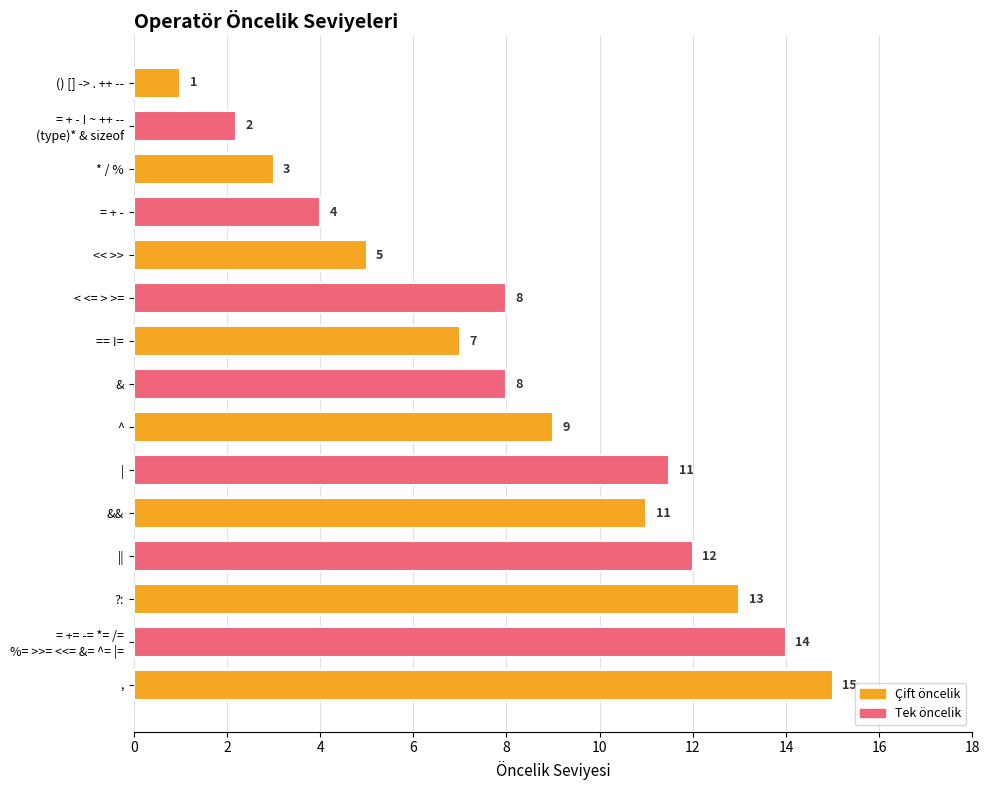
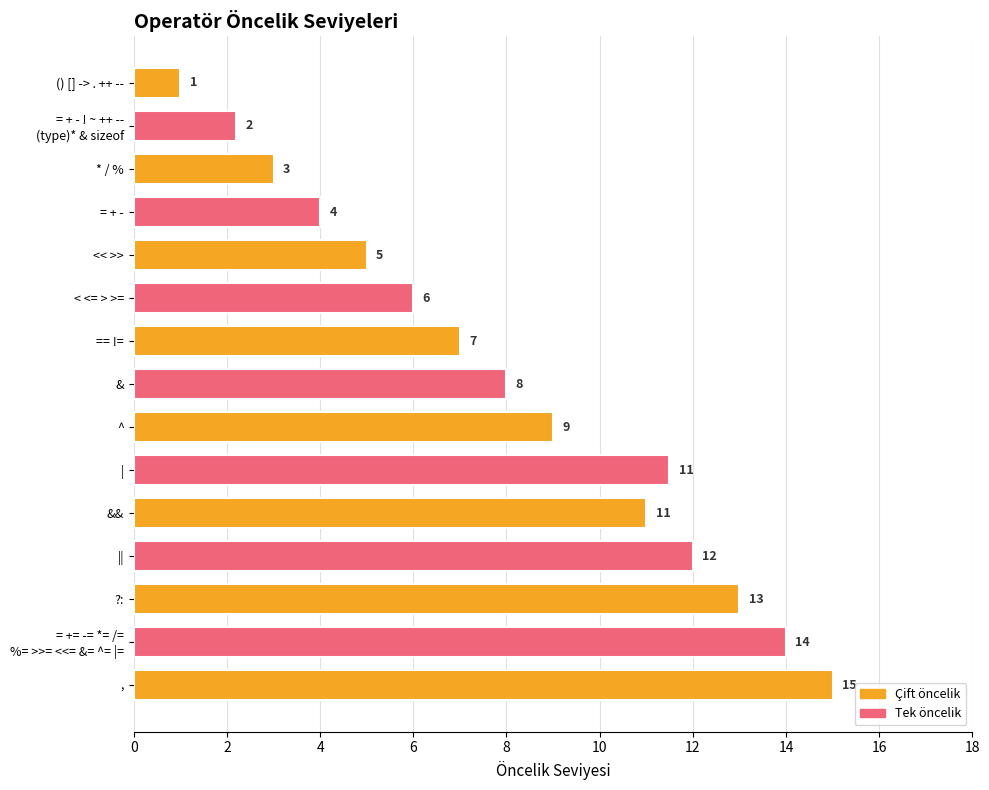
  {
    "() [] -> . ++ --": 1,
    "= + - ! ~ ++ -- (type)* & sizeof": 2,
    "* / %": 3,
    "= + -": 4,
    "<< >>": 5,
-   "< <= > >=": 8,
+   "< <= > >=": 6,
    "== !=": 7,
    "&": 8,
    "^": 9,
    "|": 11,
    "&&": 11,
    "||": 12,
    "?:": 13,
    "= += -= *= /= %= >>= <<= &= ^= |=": 14
  }
